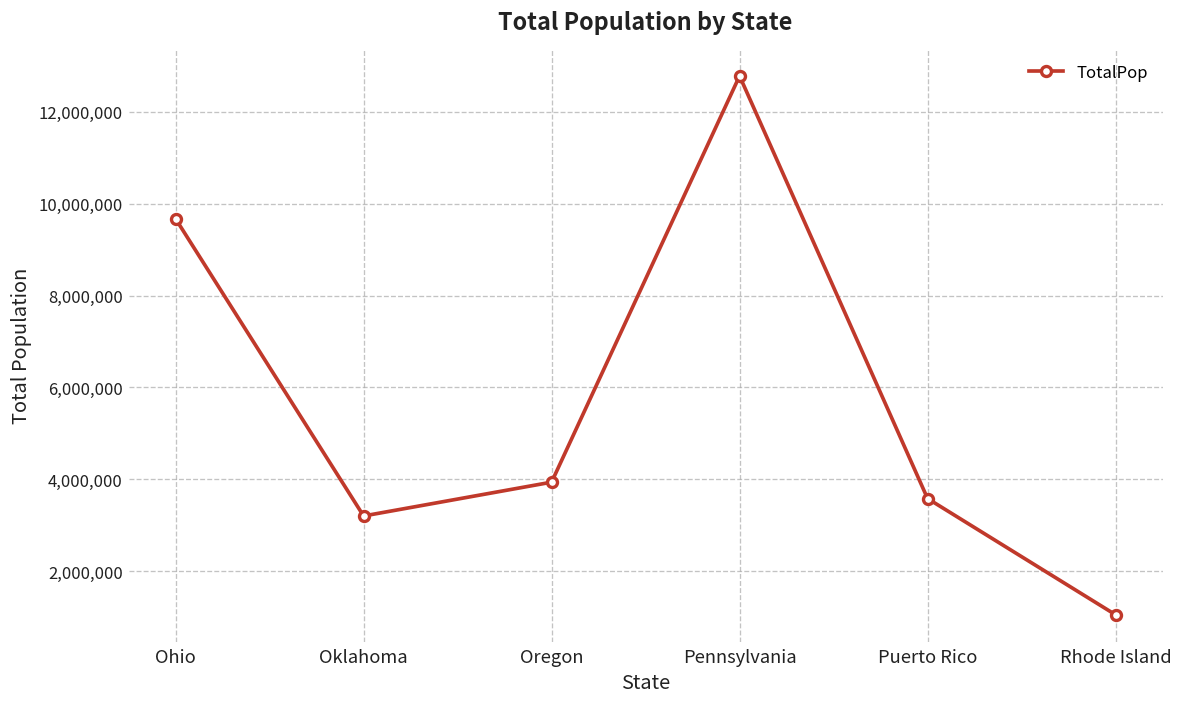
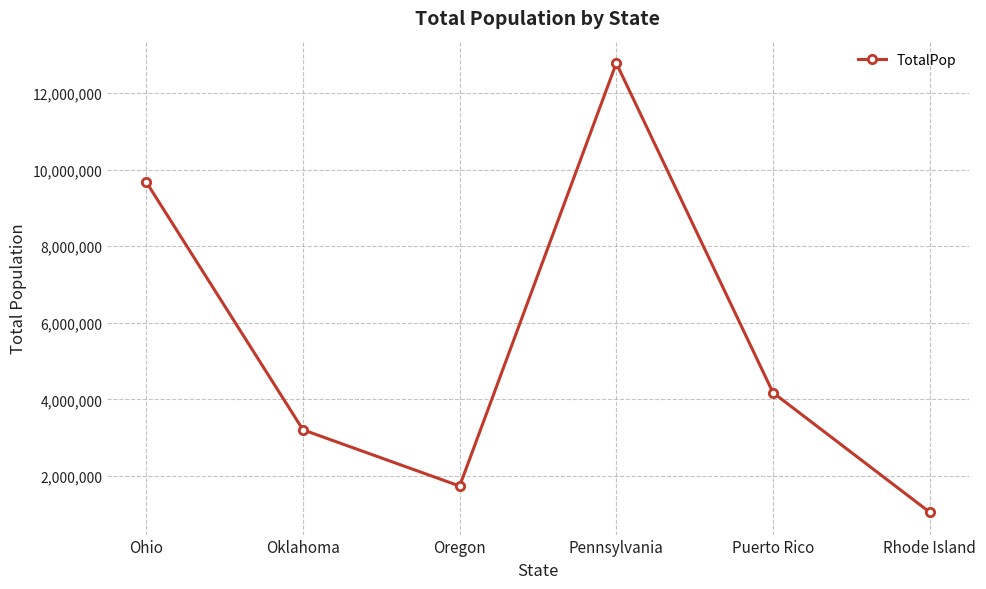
  {
    "Ohio": "9,700,000",
    "Oklahoma": "3,200,000",
-   "Oregon": "3,900,000",
+   "Oregon": "1,700,000",
    "Pennsylvania": "12,800,000",
-   "Puerto Rico": "3,600,000",
+   "Puerto Rico": "4,200,000",
    "Rhode Island": "1,100,000"
  }
